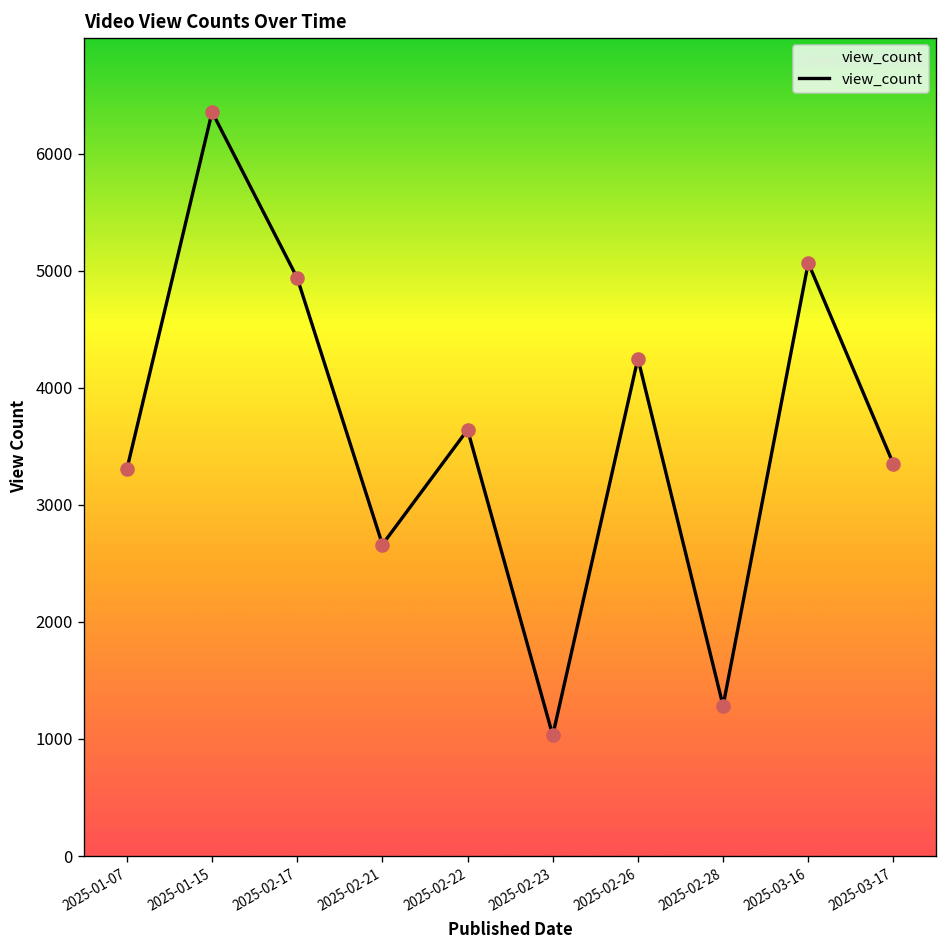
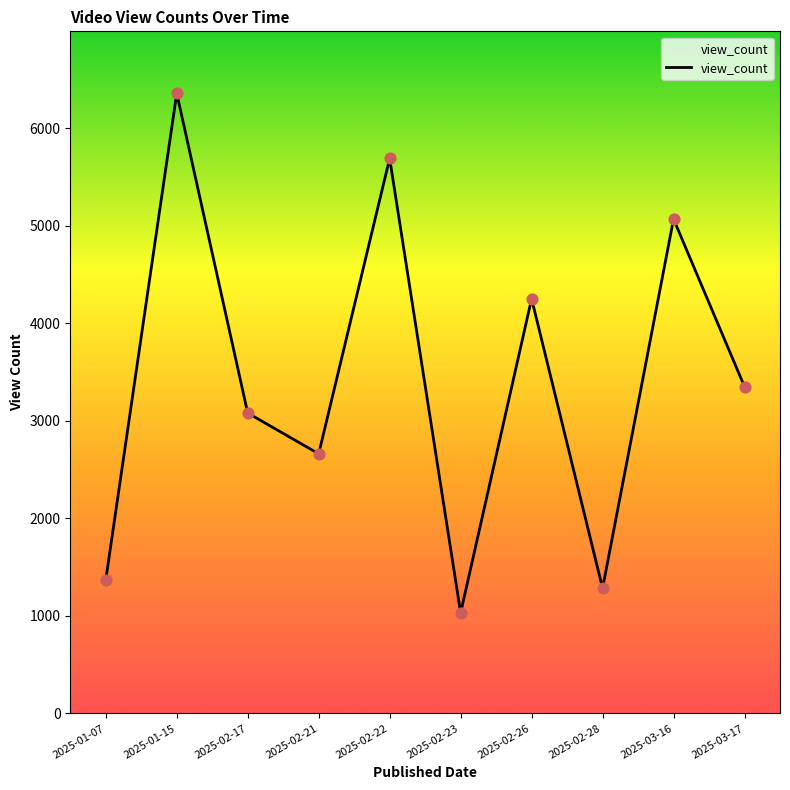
  {
-   "2025-01-07": 3300,
+   "2025-01-07": 1400,
    "2025-01-15": 6400,
-   "2025-02-17": 4900,
+   "2025-02-17": 3100,
    "2025-02-21": 2700,
-   "2025-02-22": 3600,
+   "2025-02-22": 5700,
    "2025-02-23": 1000,
    "2025-02-26": 4300,
    "2025-02-28": 1300,
    "2025-03-16": 5100,
    "2025-03-17": 3300
  }
